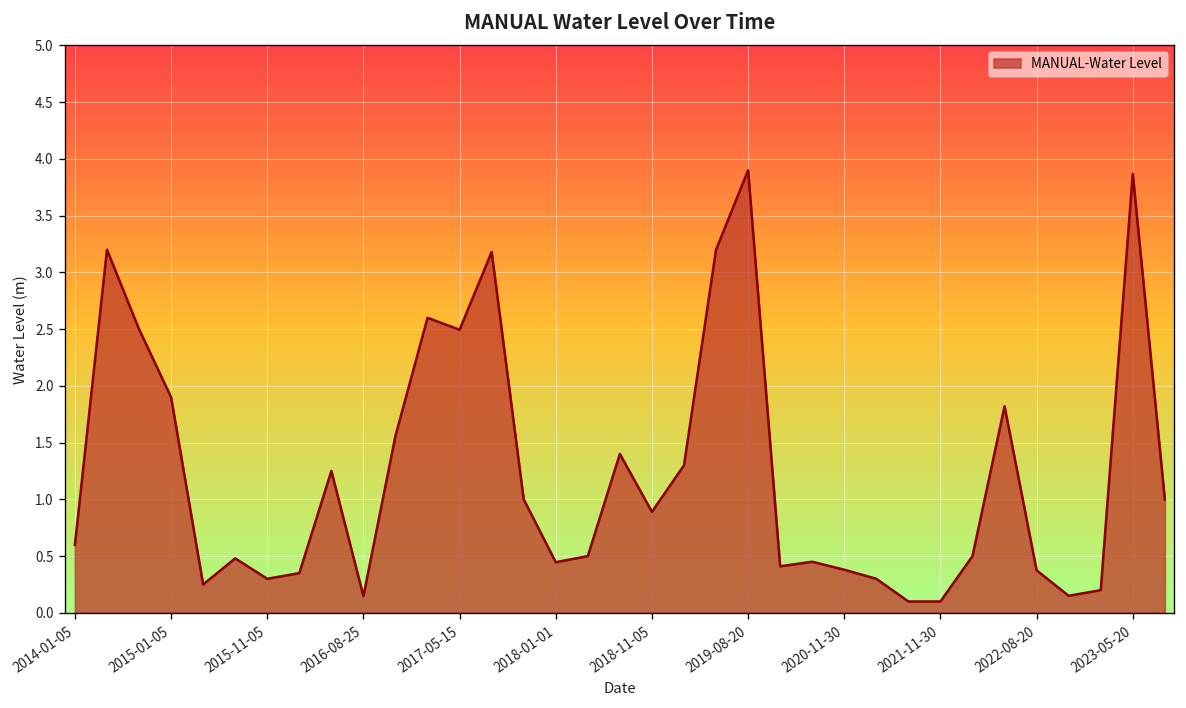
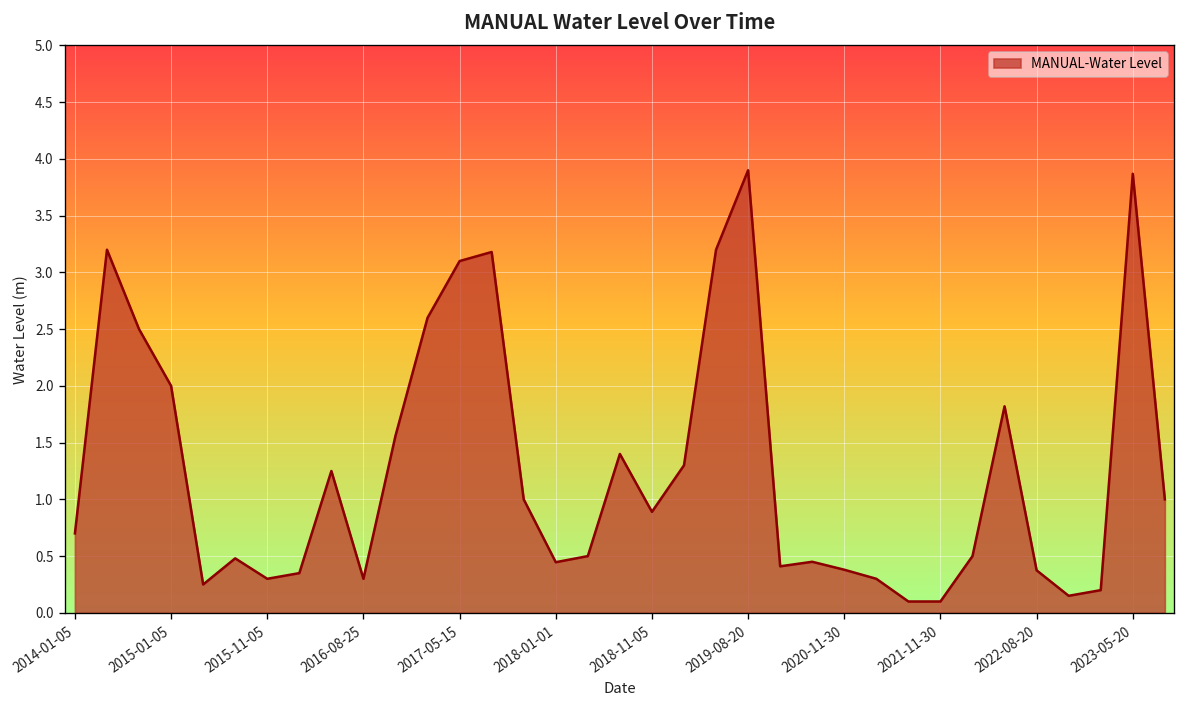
  {
-   "2014-01-05": 0.6,
-   "2015-01-05": 1.9,
+   "2014-01-05": 0.7,
+   "2015-01-05": 2.0,
    "2015-11-05": 0.3,
-   "2016-08-25": 0.1,
-   "2017-05-15": 2.5,
+   "2016-08-25": 0.3,
+   "2017-05-15": 3.1,
    "2018-01-01": 0.4,
    "2018-11-05": 0.9,
    "2019-08-20": 3.9,
    "2020-11-30": 0.4,
    "2021-11-30": 0.1,
    "2022-08-20": 0.4,
    "2023-05-20": 3.9
  }
